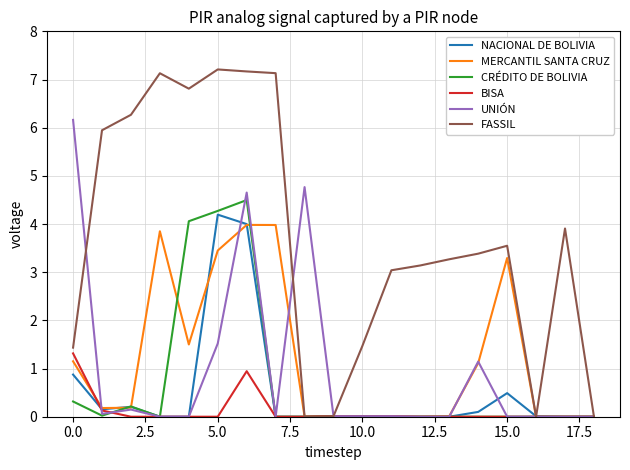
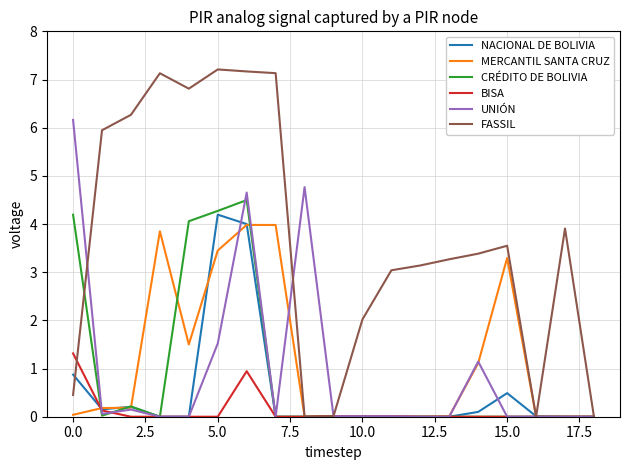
  {
    "NACIONAL DE BOLIVIA": {
      "0.0": 0.9,
      "5.0": 4.2,
      "15.0": 0.5
    },
    "MERCANTIL SANTA CRUZ": {
-     "0.0": 1.2,
+     "0.0": 0.0,
      "5.0": 3.5,
      "15.0": 3.3
    },
    "CRÉDITO DE BOLIVIA": {
-     "0.0": 0.3,
+     "0.0": 4.2,
      "5.0": 4.3
    },
    "BISA": {
      "0.0": 1.3,
      "5.0": 0.0
    },
    "UNIÓN": {
      "0.0": 6.2,
      "5.0": 1.5
    },
    "FASSIL": {
-     "0.0": 1.4,
+     "0.0": 0.5,
      "5.0": 7.2,
-     "10.0": 1.5,
+     "10.0": 2.0,
      "15.0": 3.5
    }
  }
